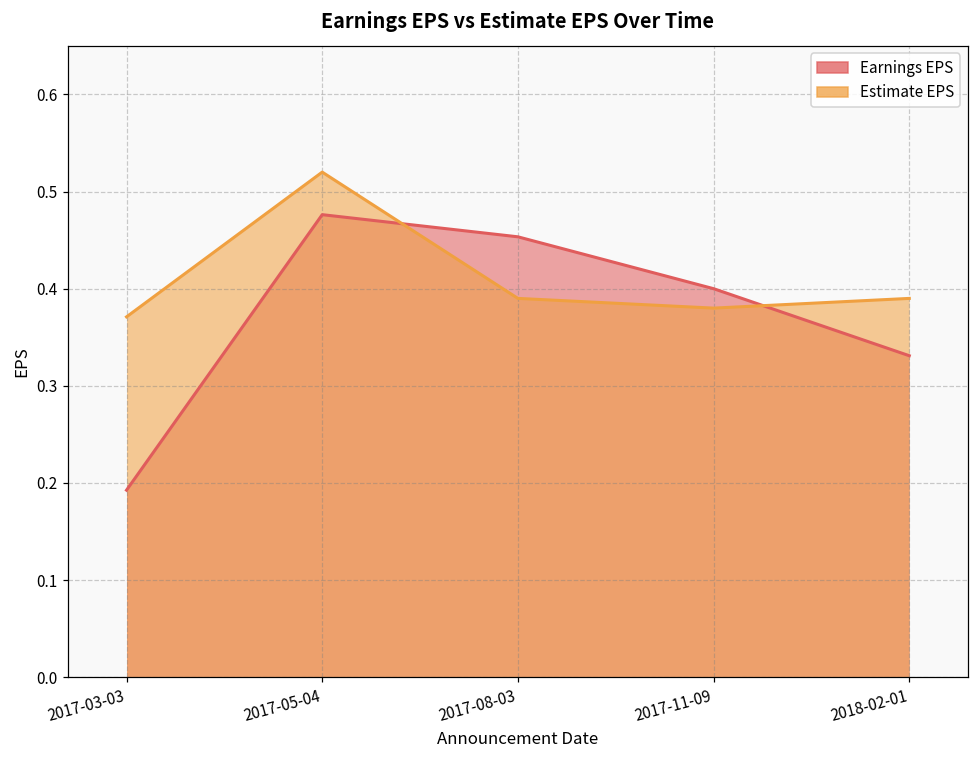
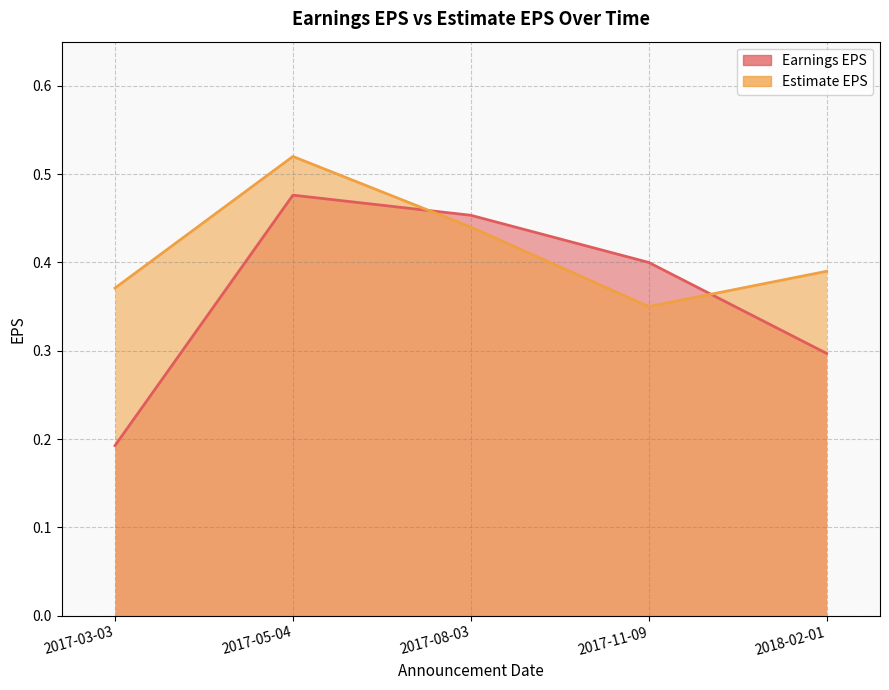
  {
    "Earnings EPS": {
      "2017-03-03": 0.19,
      "2017-05-04": 0.48,
      "2017-08-03": 0.45,
      "2017-11-09": 0.40,
-     "2018-02-01": 0.33
+     "2018-02-01": 0.30
    },
    "Estimate EPS": {
      "2017-03-03": 0.37,
      "2017-05-04": 0.52,
-     "2017-08-03": 0.39,
-     "2017-11-09": 0.38,
+     "2017-08-03": 0.44,
+     "2017-11-09": 0.35,
      "2018-02-01": 0.39
    }
  }
